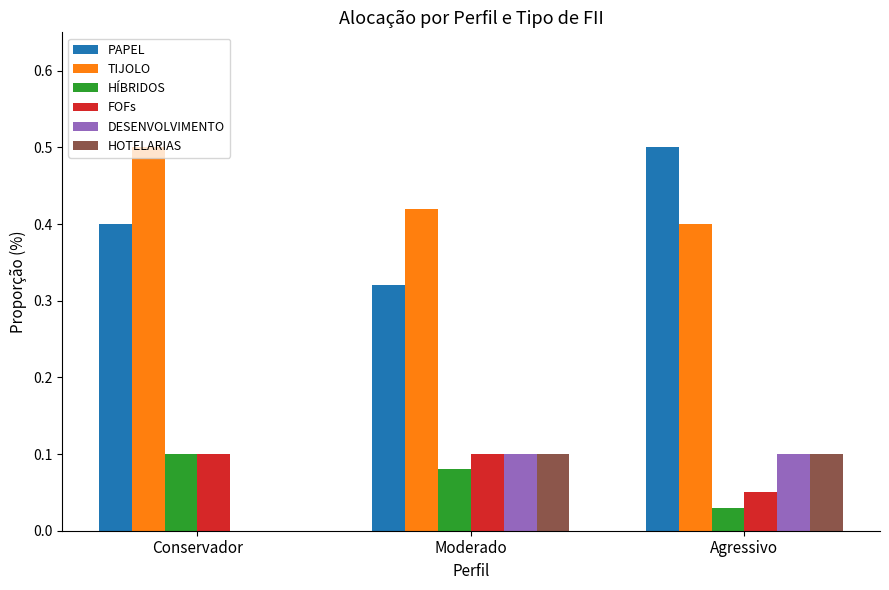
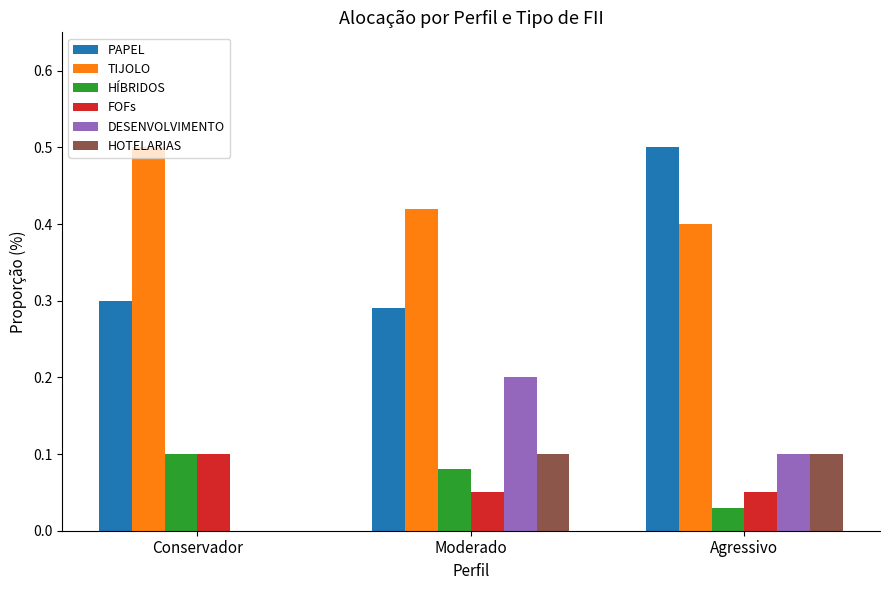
  {
    "PAPEL": {
-     "Conservador": 0.4,
-     "Moderado": 0.32,
+     "Conservador": 0.3,
+     "Moderado": 0.29,
      "Agressivo": 0.50
    },
    "TIJOLO": {
      "Moderado": 0.42,
      "Agressivo": 0.40
    },
    "HÍBRIDOS": {
      "Conservador": 0.10,
      "Moderado": 0.08,
      "Agressivo": 0.03
    },
    "FOFs": {
      "Conservador": 0.10,
-     "Moderado": 0.10,
+     "Moderado": 0.05,
      "Agressivo": 0.05
    },
    "DESENVOLVIMENTO": {
      "Conservador": 0.0,
-     "Moderado": 0.1,
+     "Moderado": 0.2,
      "Agressivo": 0.1
    },
    "HOTELARIAS": {
      "Conservador": 0.00,
      "Moderado": 0.10,
      "Agressivo": 0.10
    }
  }
